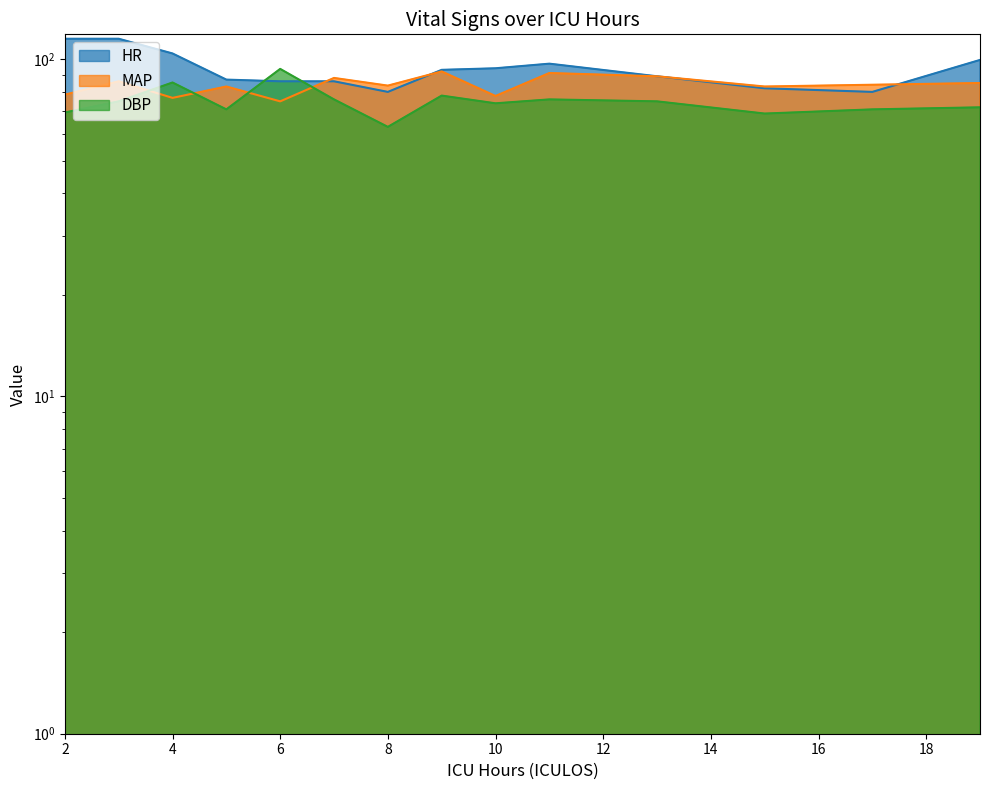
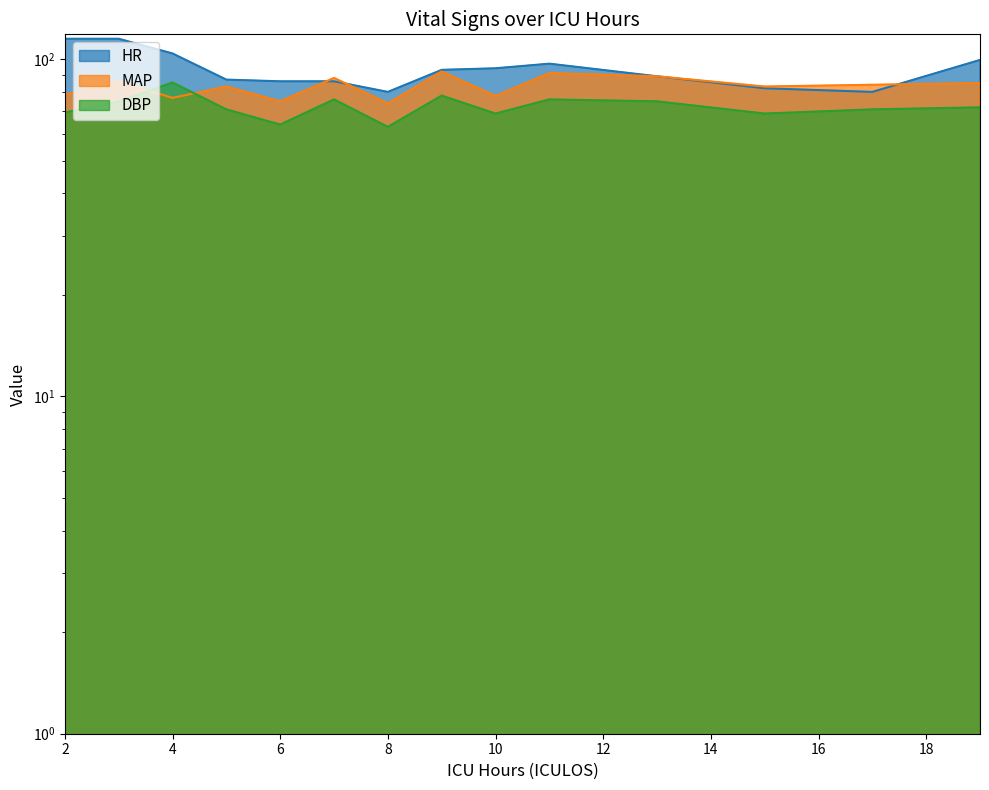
  {
    "HR": {
      "2": 115,
      "4": 104,
      "6": 86,
      "8": 80,
      "10": 94
    },
    "MAP": {
      "2": 79,
      "4": 77,
      "6": 75,
-     "8": 84,
+     "8": 74,
      "10": 78
    },
    "DBP": {
      "2": 70,
      "4": 85,
-     "6": 94,
+     "6": 64,
      "8": 63,
-     "10": 74
+     "10": 69
    }
  }
